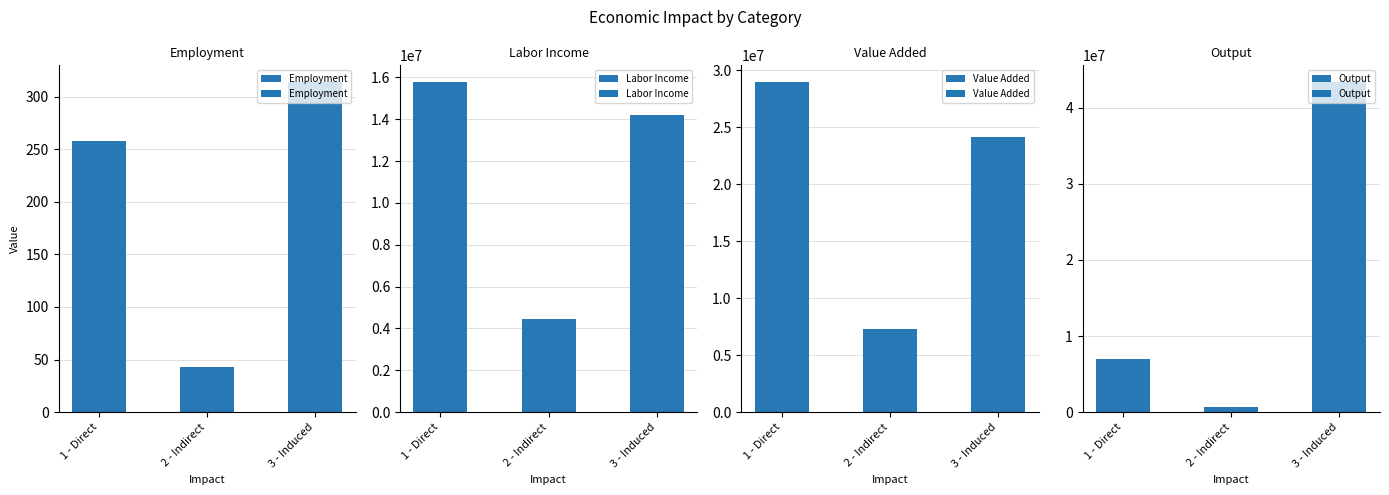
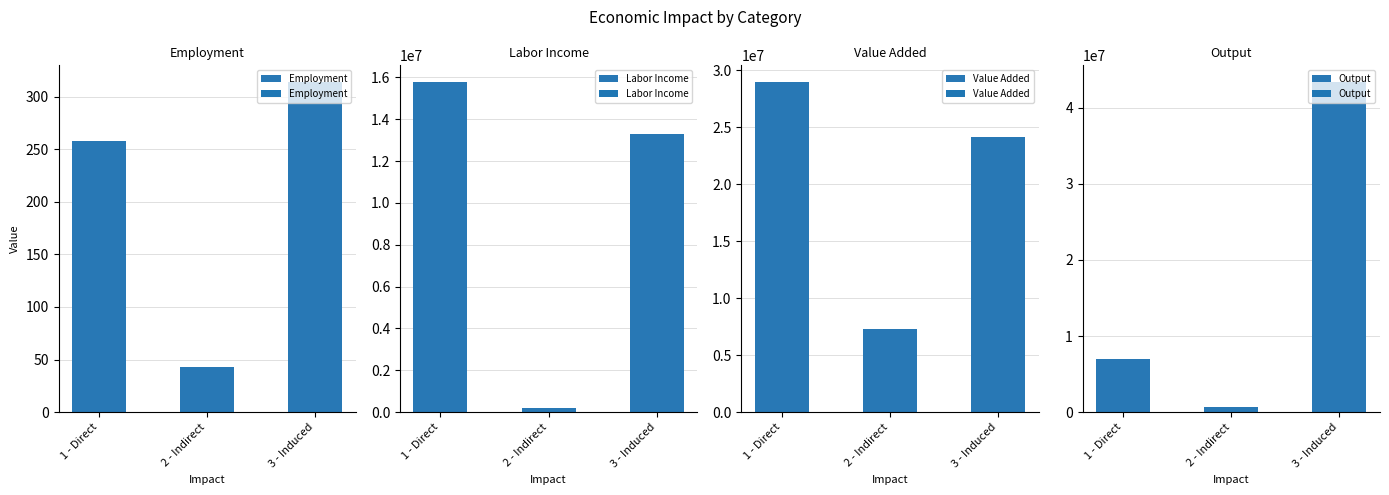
  {
    "Employment": {
      "1 - Direct": 258,
      "2 - Indirect": 43
    },
    "Labor Income": {
      "1 - Direct": 15800000,
-     "2 - Indirect": 4400000,
-     "3 - Induced": 14200000
+     "2 - Indirect": 200000,
+     "3 - Induced": 13300000
    },
    "Value Added": {
      "1 - Direct": 29000000,
      "2 - Indirect": 7300000,
      "3 - Induced": 24100000
    },
    "Output": {
      "1 - Direct": 7000000,
      "2 - Indirect": 1000000
    }
  }
